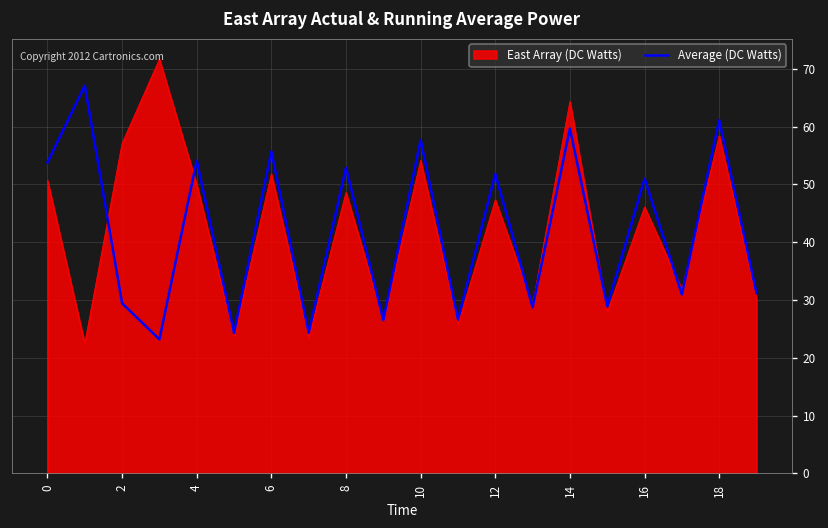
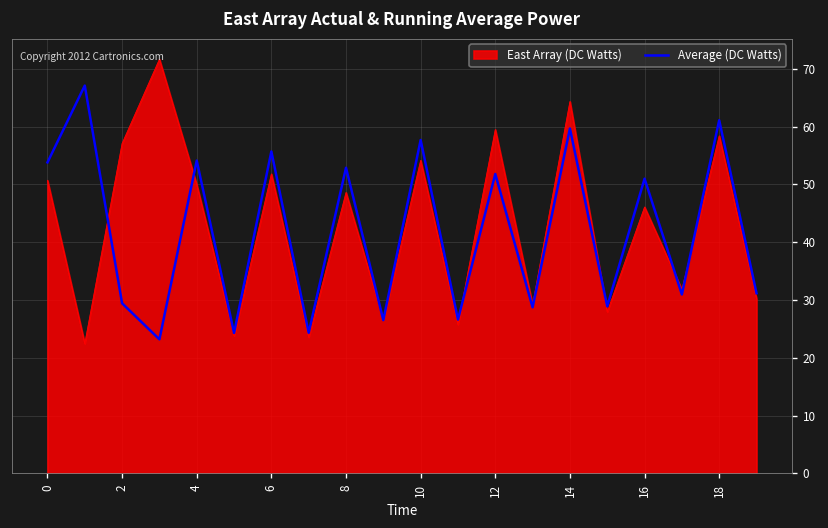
  {
    "East Array (DC Watts)": {
      "0": 51,
      "2": 57,
      "4": 50,
      "6": 52,
      "8": 49,
      "10": 54,
-     "12": 47,
+     "12": 60,
      "14": 64,
      "16": 46,
      "18": 58
    },
    "Average (DC Watts)": {
      "0": 54,
      "2": 29,
      "4": 54,
      "6": 56,
      "8": 53,
      "10": 58,
      "12": 52,
      "14": 60,
      "16": 51,
      "18": 61
    }
  }
